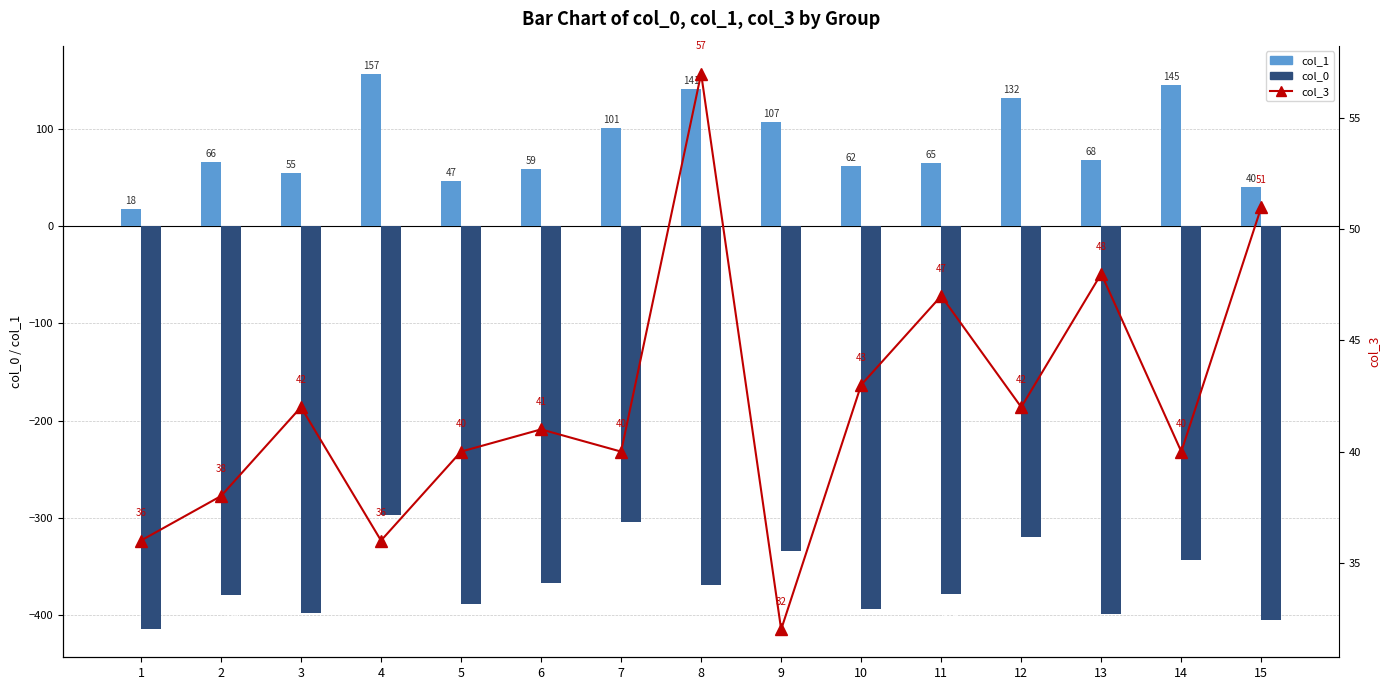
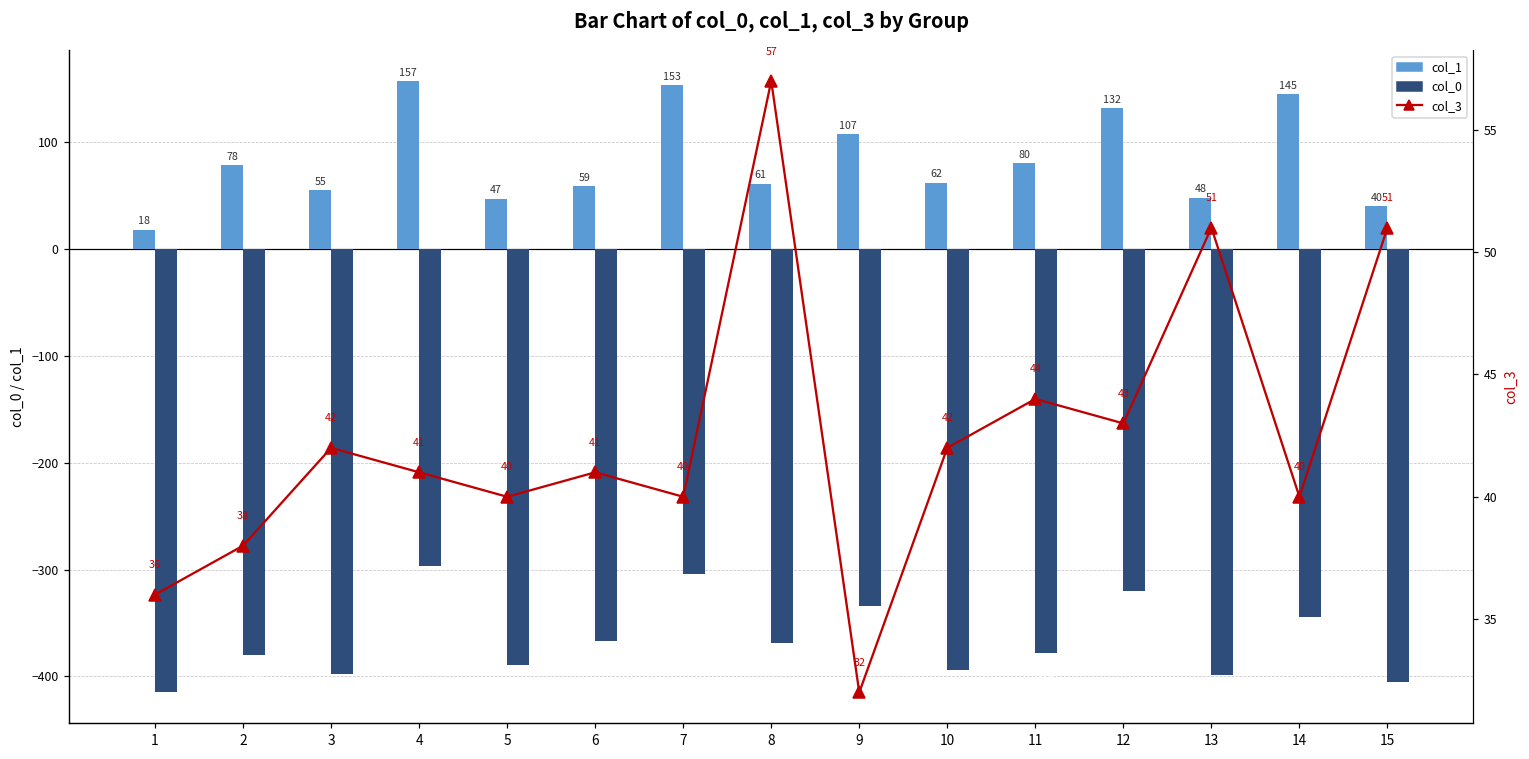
  {
    "col_1": {
      "1": 18,
-     "2": 66,
+     "2": 78,
      "3": 55,
      "4": 157,
      "5": 47,
      "6": 59,
-     "7": 101,
-     "8": 141,
+     "7": 153,
+     "8": 61,
      "9": 107,
      "10": 62,
-     "11": 65,
+     "11": 80,
      "12": 132,
-     "13": 68,
+     "13": 48,
      "14": 145,
      "15": 40
    },
    "col_3": {
      "1": 36,
      "2": 38,
      "3": 42,
-     "4": 36,
+     "4": 41,
      "5": 40,
      "6": 41,
      "7": 40,
      "8": 57,
      "9": 32,
-     "10": 43,
-     "11": 47,
-     "12": 42,
-     "13": 48,
+     "10": 42,
+     "11": 44,
+     "12": 43,
+     "13": 51,
      "14": 40,
      "15": 51
    }
  }
